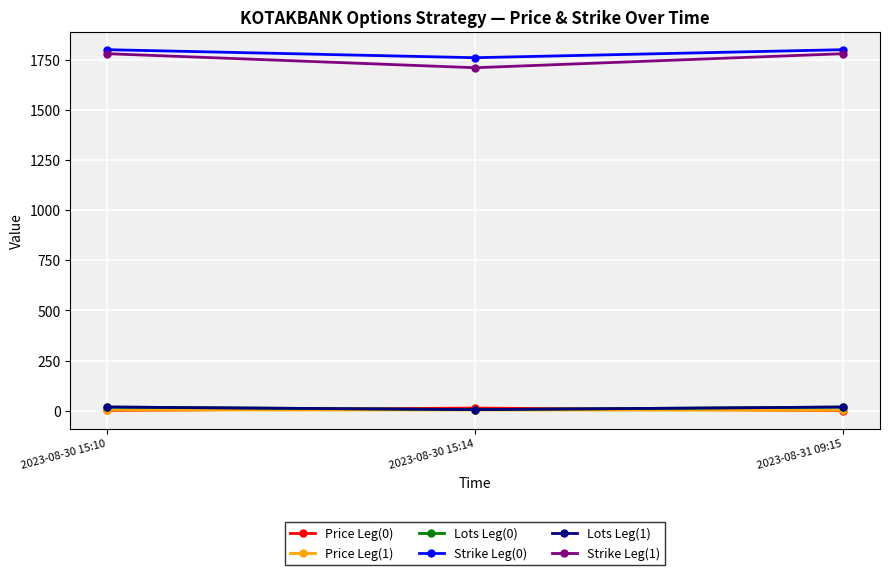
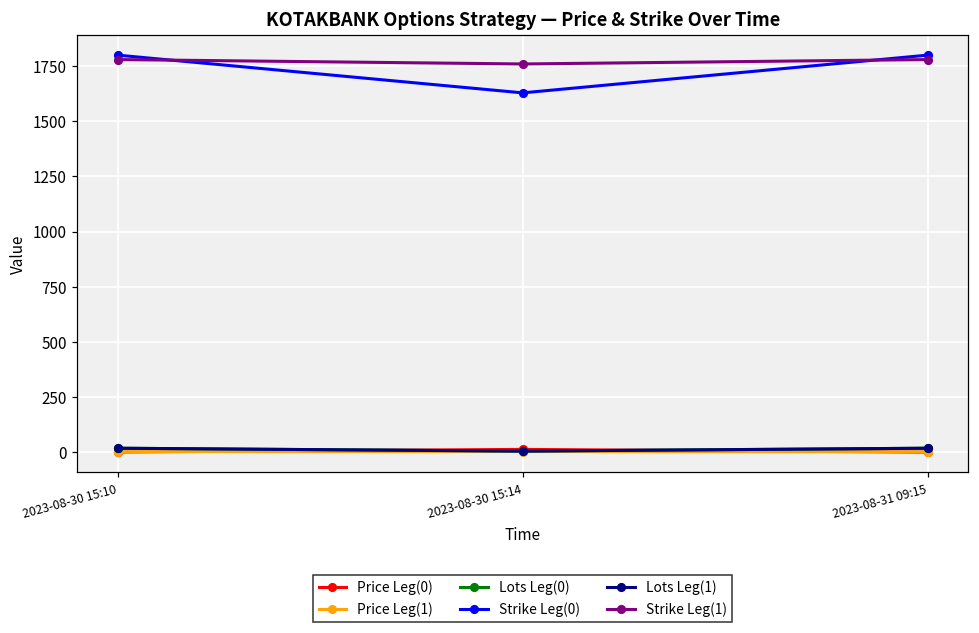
  {
    "Lots Leg(1)": {
      "2023-08-30 15:10": 20,
      "2023-08-31 09:15": 20
    },
    "Strike Leg(0)": {
      "2023-08-30 15:10": 1800,
-     "2023-08-30 15:14": 1760,
+     "2023-08-30 15:14": 1630,
      "2023-08-31 09:15": 1800
    },
    "Strike Leg(1)": {
      "2023-08-30 15:10": 1780,
-     "2023-08-30 15:14": 1710,
+     "2023-08-30 15:14": 1760,
      "2023-08-31 09:15": 1780
    }
  }
